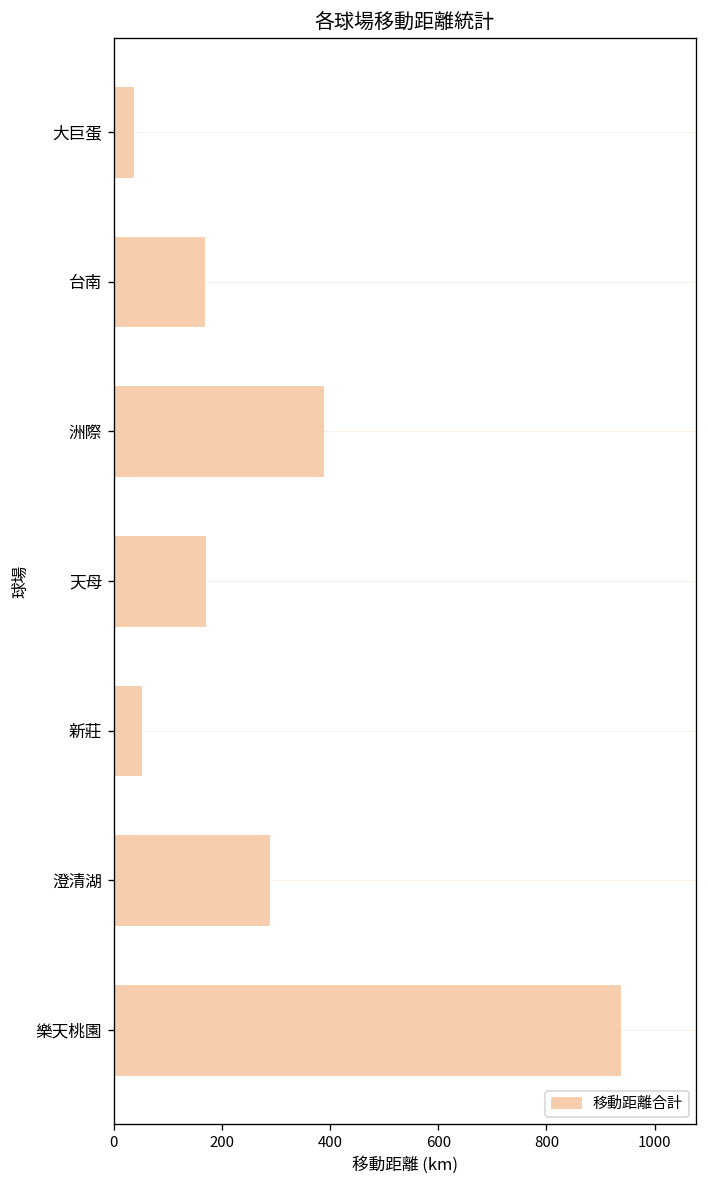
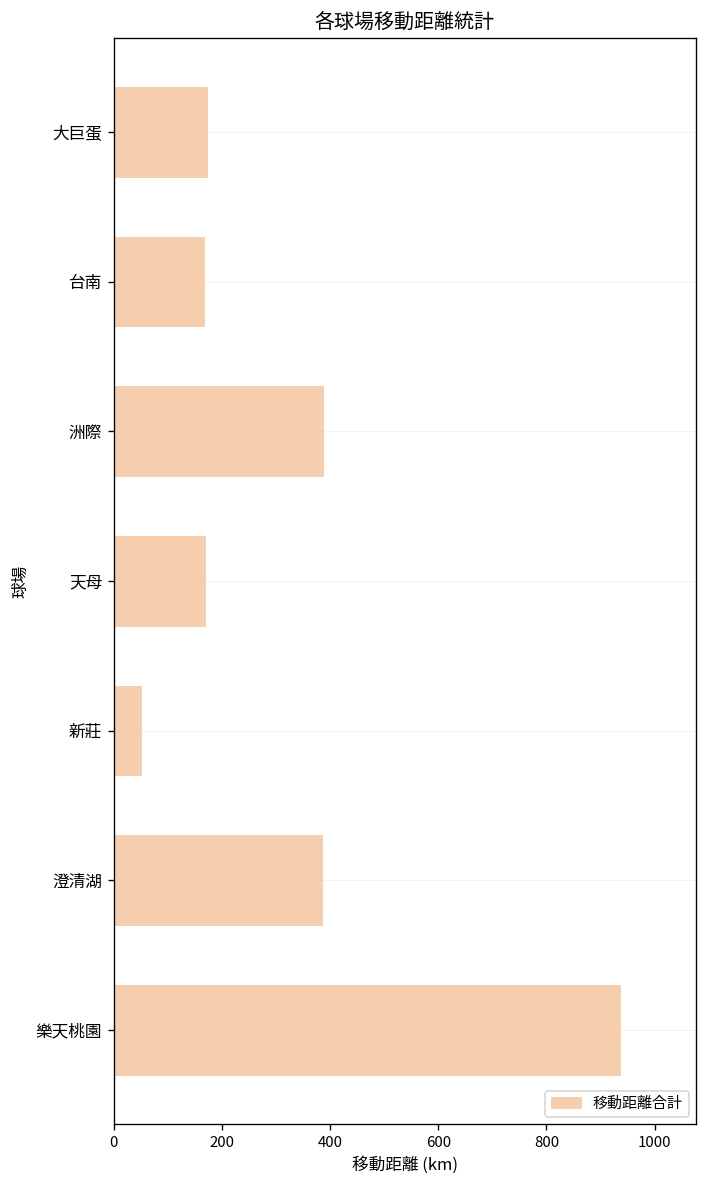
  {
-   "大巨蛋": 40,
+   "大巨蛋": 170,
    "台南": 170,
    "洲際": 390,
    "天母": 170,
    "新莊": 50,
-   "澄清湖": 290,
+   "澄清湖": 380,
    "樂天桃園": 940
  }
